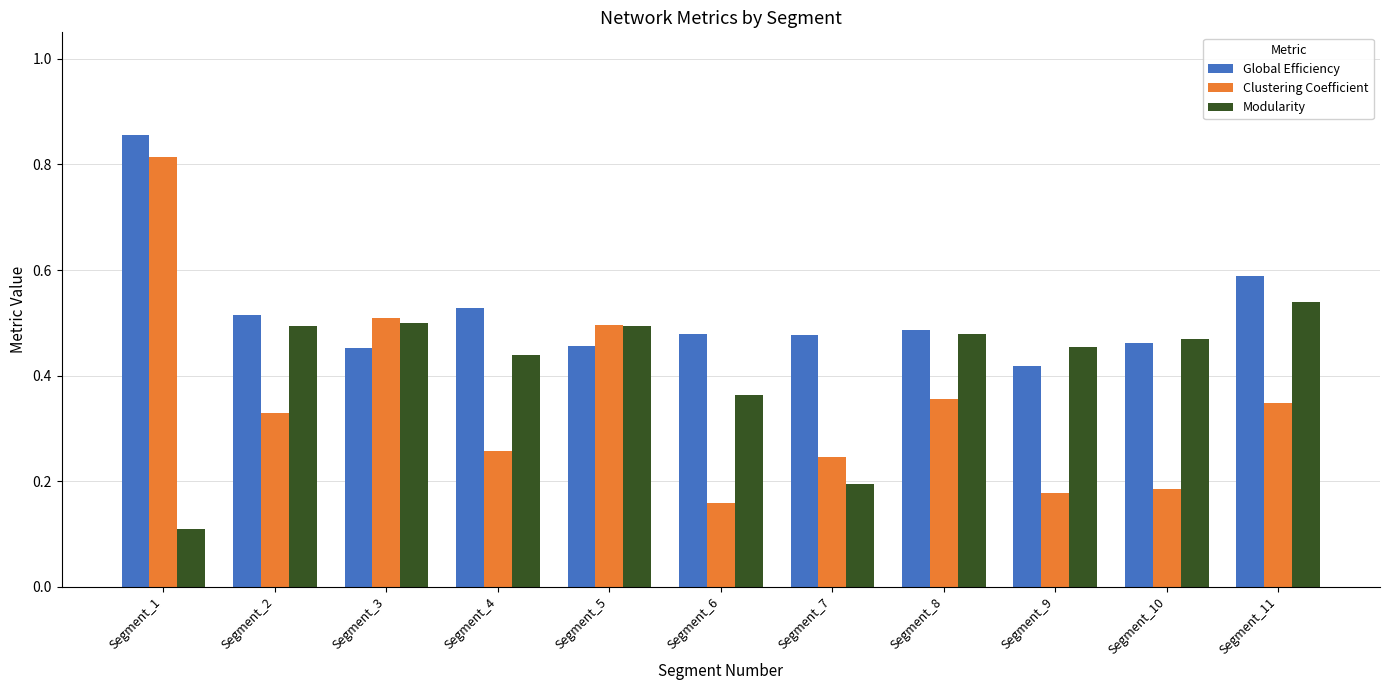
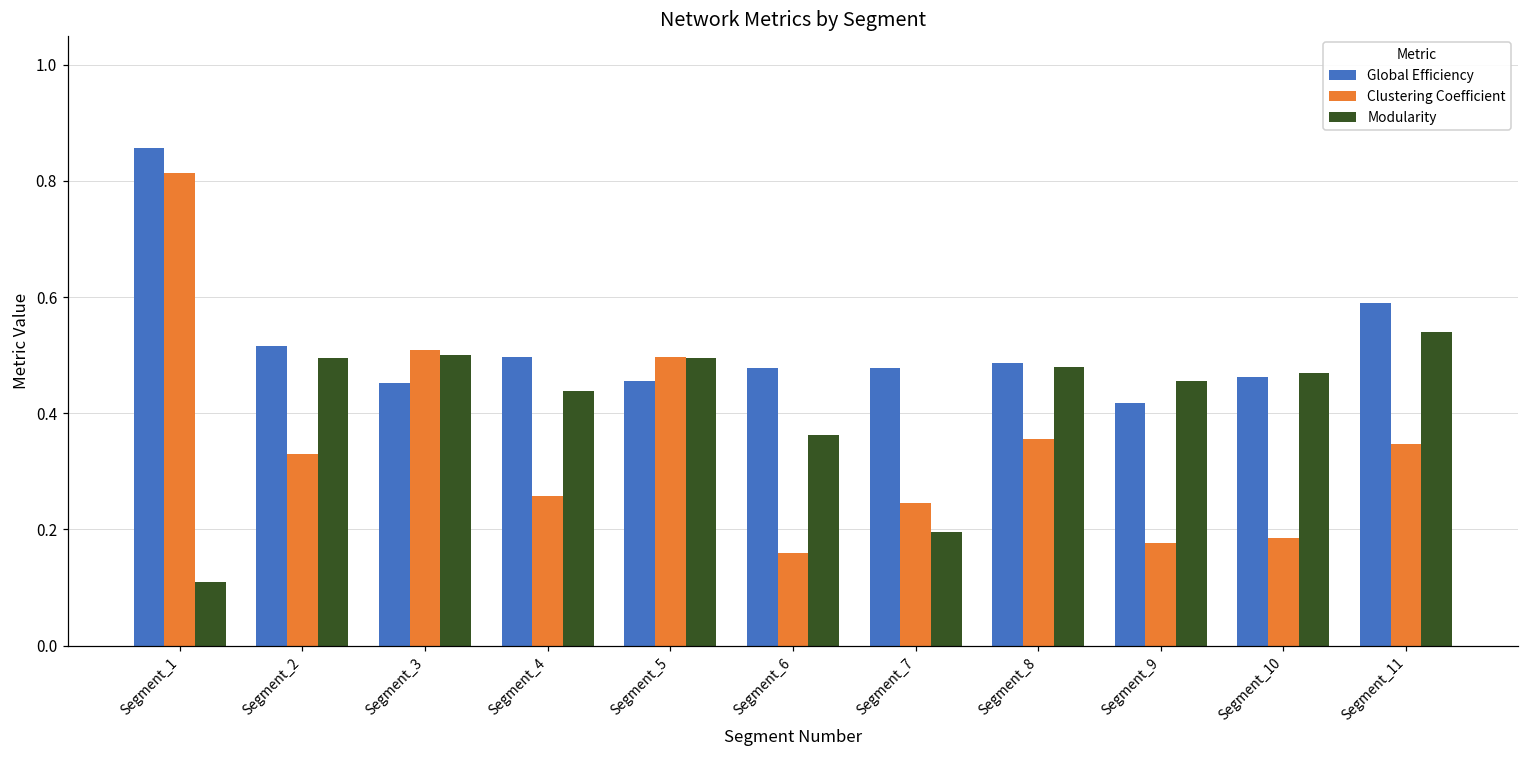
  {
    "Global Efficiency": {
      "Segment_1": 0.86,
      "Segment_2": 0.51,
      "Segment_3": 0.45,
-     "Segment_4": 0.53,
+     "Segment_4": 0.50,
      "Segment_5": 0.46,
      "Segment_6": 0.48,
      "Segment_7": 0.48,
      "Segment_8": 0.49,
      "Segment_9": 0.42,
      "Segment_10": 0.46,
      "Segment_11": 0.59
    },
    "Clustering Coefficient": {
      "Segment_1": 0.81,
      "Segment_2": 0.33,
      "Segment_3": 0.51,
      "Segment_4": 0.26,
      "Segment_5": 0.50,
      "Segment_6": 0.16,
      "Segment_7": 0.25,
      "Segment_8": 0.36,
      "Segment_9": 0.18,
      "Segment_10": 0.19,
      "Segment_11": 0.35
    },
    "Modularity": {
      "Segment_1": 0.11,
      "Segment_2": 0.49,
      "Segment_3": 0.50,
      "Segment_4": 0.44,
      "Segment_5": 0.49,
      "Segment_6": 0.36,
      "Segment_7": 0.20,
      "Segment_8": 0.48,
      "Segment_9": 0.46,
      "Segment_10": 0.47,
      "Segment_11": 0.54
    }
  }
